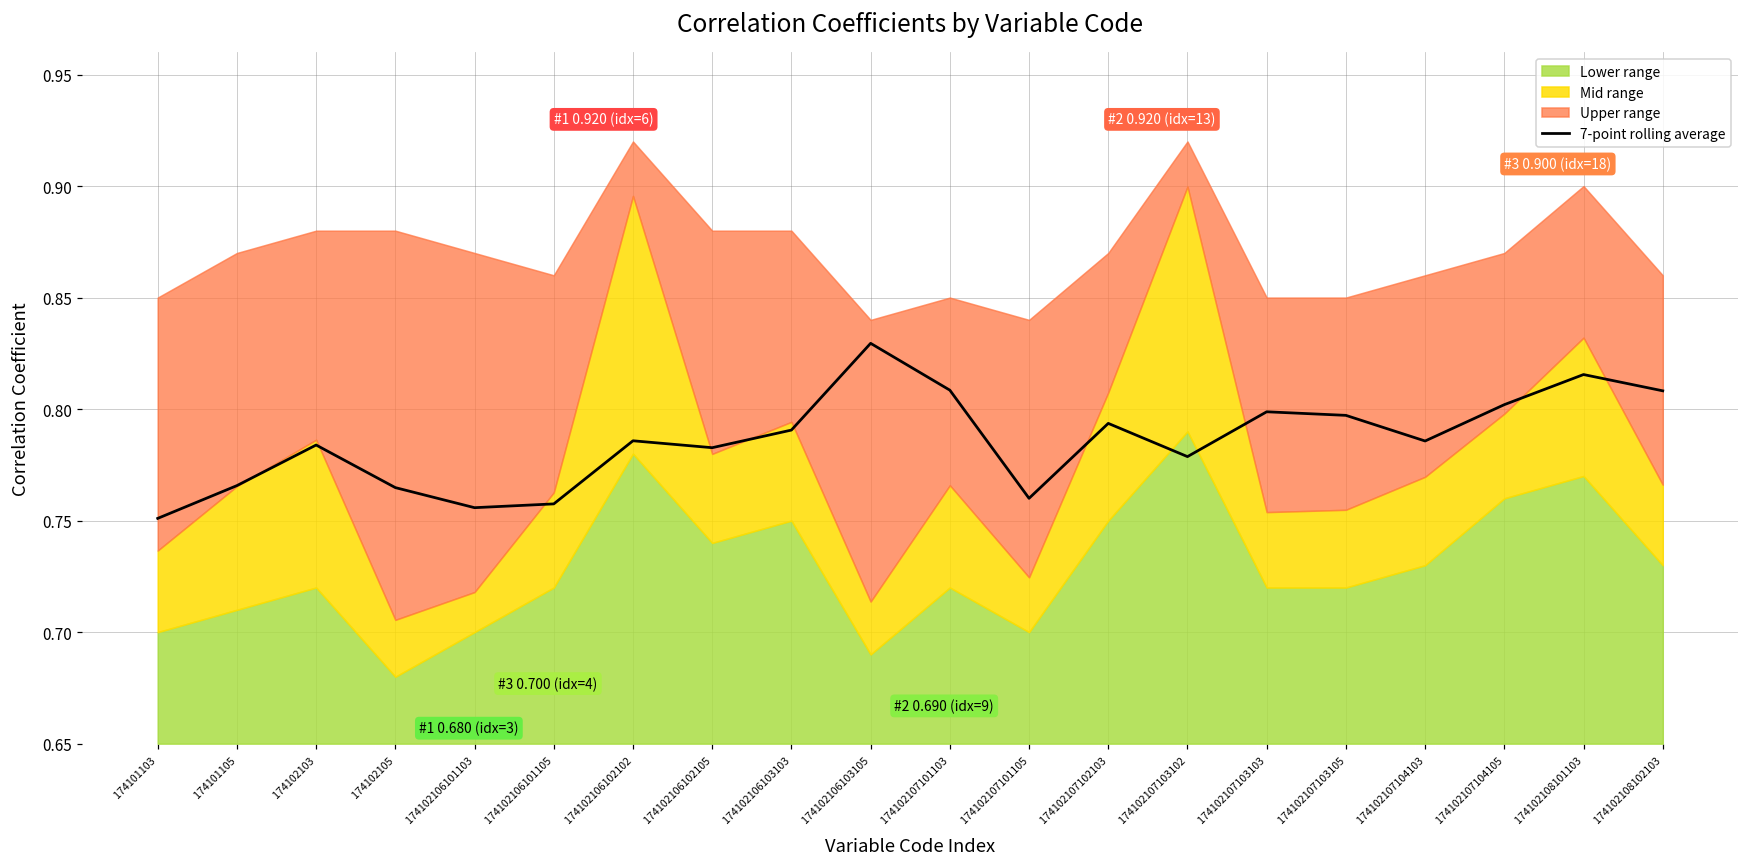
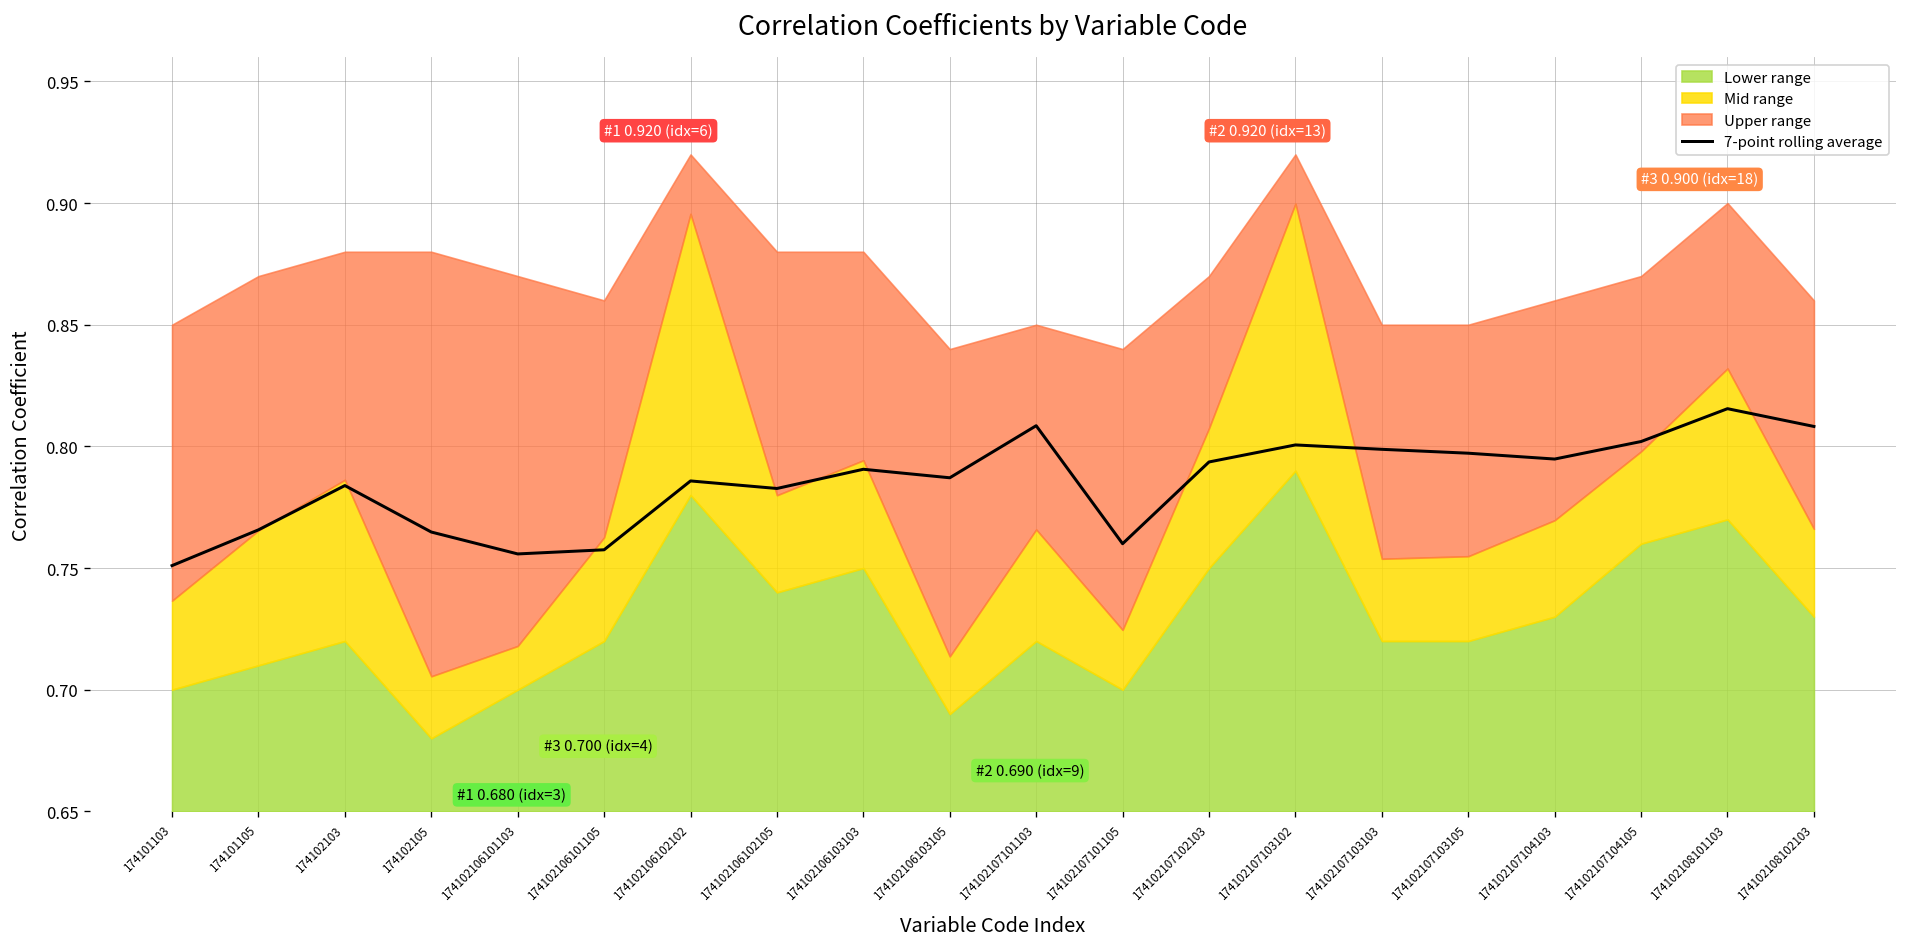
  {
    "7-point rolling average": {
      "174101103": 0.751,
      "174102103": 0.784,
      "174102105": 0.765,
      "174102106101103": 0.756,
      "174102106101105": 0.758,
      "174102106102102": 0.786,
      "174102106102105": 0.783,
      "174102106103103": 0.791,
-     "174102106103105": 0.830,
+     "174102106103105": 0.787,
      "174102107101103": 0.809,
      "174102107101105": 0.760,
      "174102107102103": 0.794,
-     "174102107103102": 0.779,
+     "174102107103102": 0.801,
      "174102107103103": 0.799,
      "174102107103105": 0.797,
-     "174102107104103": 0.786,
+     "174102107104103": 0.795,
      "174102107104105": 0.802,
      "174102108101103": 0.816,
      "174102108102103": 0.808
    },
    "Lower range": {
      "174101103": 0.700,
      "174101105": 0.710,
      "174102103": 0.720,
      "174102105": 0.680,
      "174102106101103": 0.700,
      "174102106101105": 0.720,
      "174102106102102": 0.780,
      "174102106102105": 0.740,
      "174102106103103": 0.750,
      "174102106103105": 0.690,
      "174102107101103": 0.720,
      "174102107101105": 0.700,
      "174102107102103": 0.750,
      "174102107103102": 0.790,
      "174102107103103": 0.720,
      "174102107103105": 0.720,
      "174102107104103": 0.730,
      "174102107104105": 0.760,
      "174102108101103": 0.770,
      "174102108102103": 0.730
    }
  }
